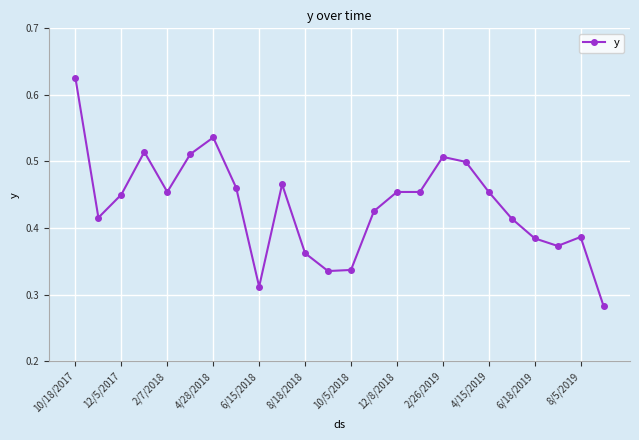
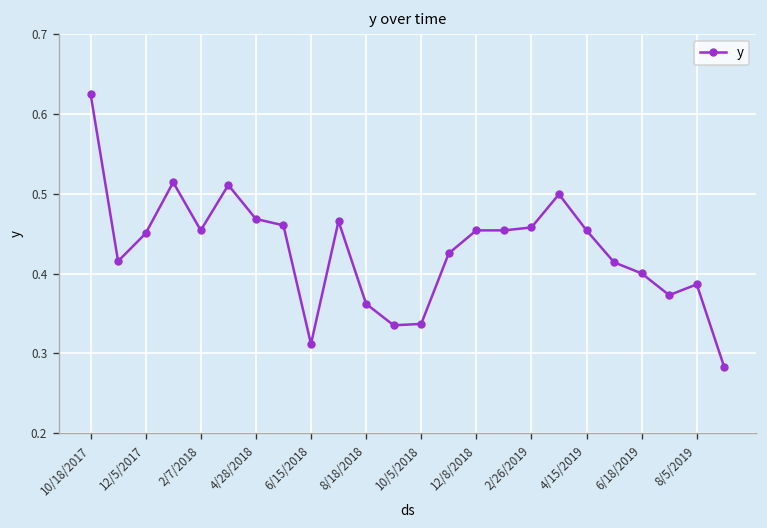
  {
    "10/18/2017": 0.63,
    "12/5/2017": 0.45,
    "2/7/2018": 0.45,
-   "4/28/2018": 0.54,
+   "4/28/2018": 0.47,
    "6/15/2018": 0.31,
    "8/18/2018": 0.36,
    "10/5/2018": 0.34,
    "12/8/2018": 0.45,
-   "2/26/2019": 0.51,
+   "2/26/2019": 0.46,
    "4/15/2019": 0.45,
-   "6/18/2019": 0.38,
+   "6/18/2019": 0.40,
    "8/5/2019": 0.39
  }
